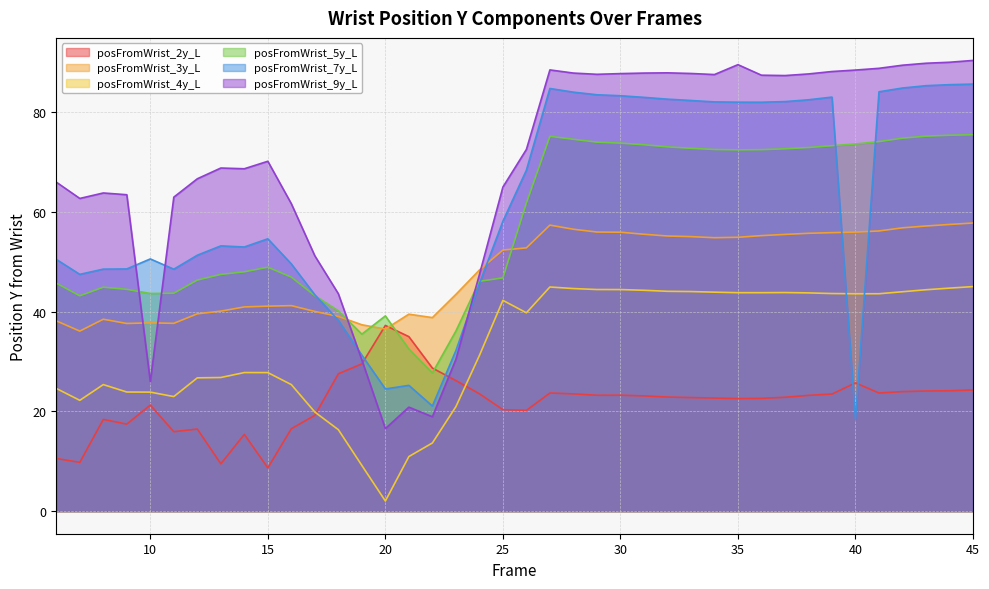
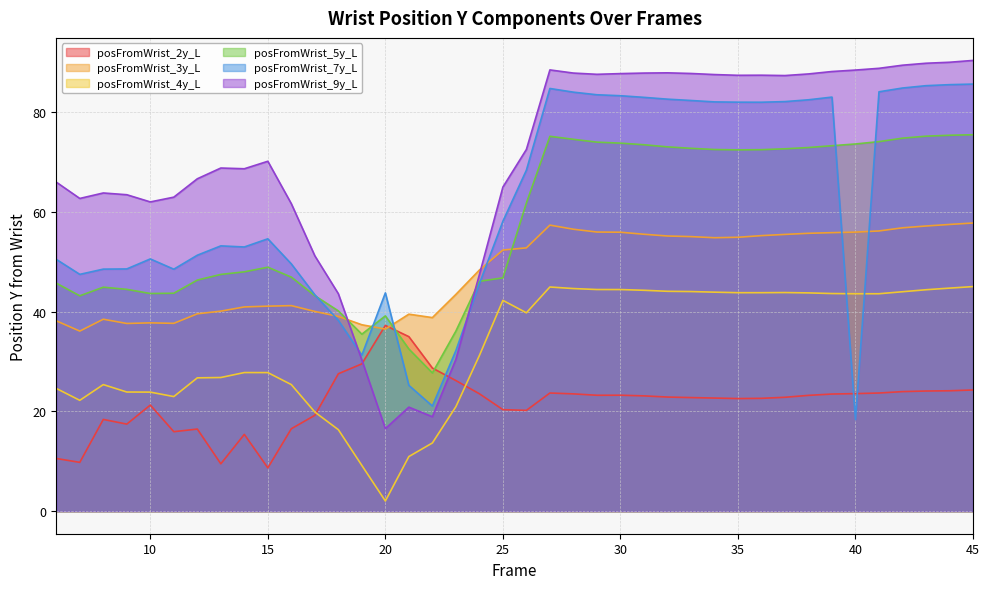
  {
    "posFromWrist_2y_L": {
      "10": 21,
      "15": 9,
      "20": 37,
      "25": 20,
      "30": 23,
      "35": 23,
-     "40": 26,
+     "40": 24,
      "45": 24
    },
    "posFromWrist_5y_L": {
      "10": 44,
      "15": 49,
      "20": 39,
      "25": 47,
      "30": 74,
      "35": 72,
      "40": 74,
      "45": 75
    },
    "posFromWrist_7y_L": {
      "10": 51,
      "15": 55,
-     "20": 24,
+     "20": 44,
      "25": 58,
      "30": 83,
      "35": 82,
      "40": 18,
      "45": 86
    },
    "posFromWrist_9y_L": {
-     "10": 26,
+     "10": 62,
      "15": 70,
      "20": 17,
      "25": 65,
      "30": 88,
-     "35": 89,
+     "35": 87,
      "40": 88,
      "45": 90
    }
  }
